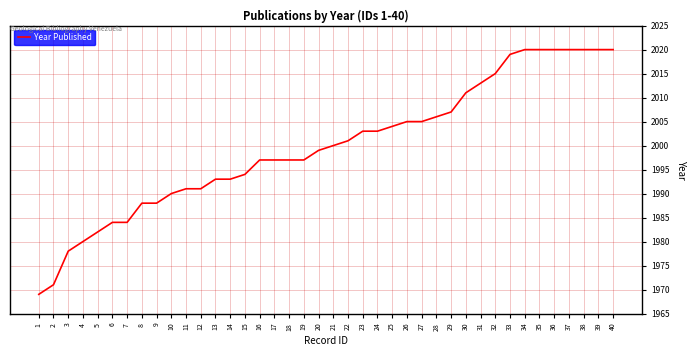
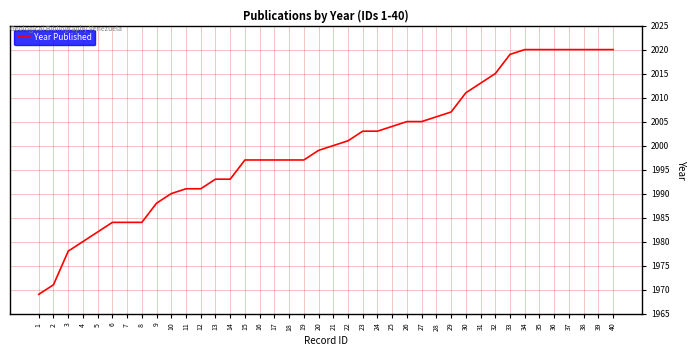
  {
    "1": 1969,
    "2": 1971,
    "3": 1978,
    "4": 1980,
    "5": 1982,
    "6": 1984,
    "7": 1984,
-   "8": 1988,
+   "8": 1984,
    "9": 1988,
    "10": 1990,
    "11": 1991,
    "12": 1991,
    "13": 1993,
    "14": 1993,
-   "15": 1994,
+   "15": 1997,
    "16": 1997,
    "17": 1997,
    "18": 1997,
    "19": 1997,
    "20": 1999,
    "21": 2000,
    "22": 2001,
    "23": 2003,
    "24": 2003,
    "25": 2004,
    "26": 2005,
    "27": 2005,
    "28": 2006,
    "29": 2007,
    "30": 2011,
    "31": 2013,
    "32": 2015,
    "33": 2019,
    "34": 2020,
    "35": 2020,
    "36": 2020,
    "37": 2020,
    "38": 2020,
    "39": 2020,
    "40": 2020
  }
